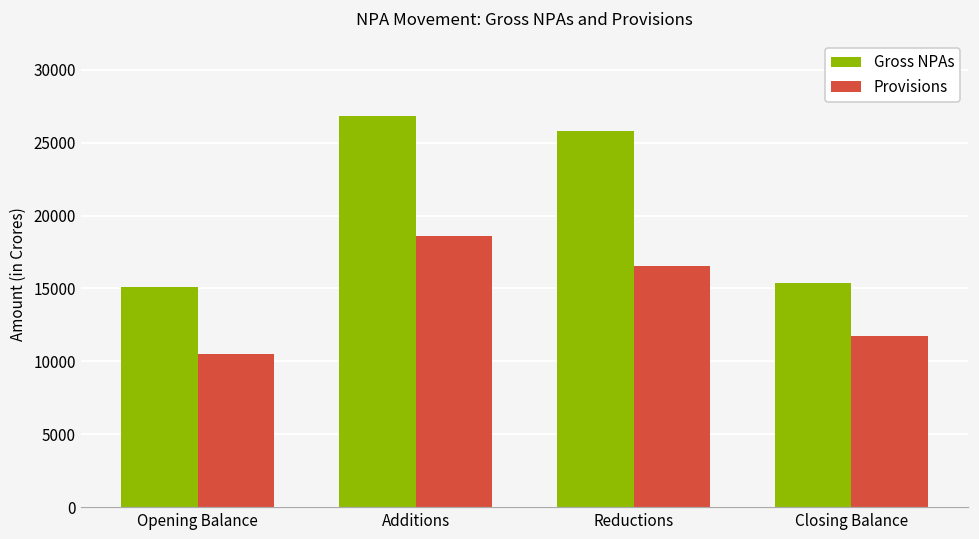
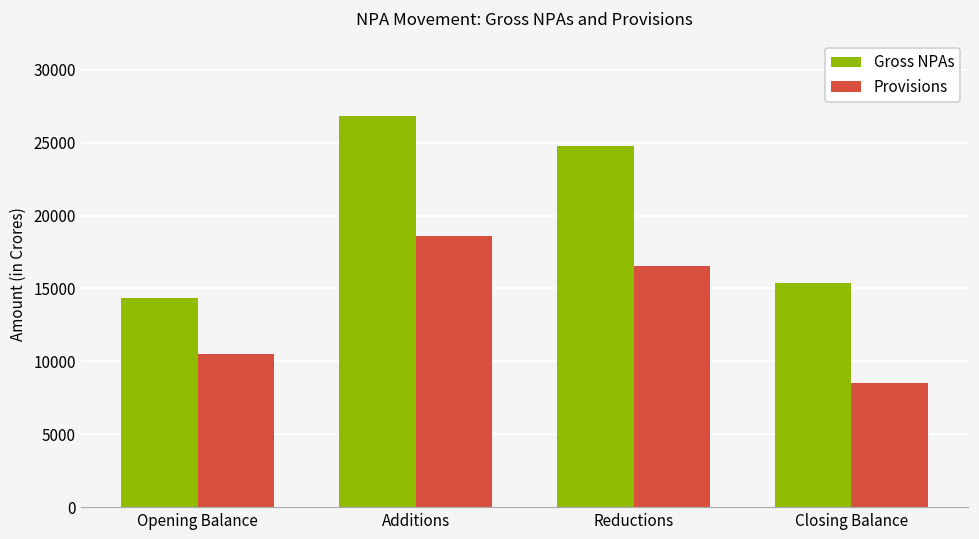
  {
    "Gross NPAs": {
-     "Opening Balance": 15100,
+     "Opening Balance": 14300,
      "Additions": 26900,
-     "Reductions": 25800,
+     "Reductions": 24800,
      "Closing Balance": 15300
    },
    "Provisions": {
      "Opening Balance": 10500,
      "Additions": 18600,
      "Reductions": 16600,
-     "Closing Balance": 11700
+     "Closing Balance": 8500
    }
  }
